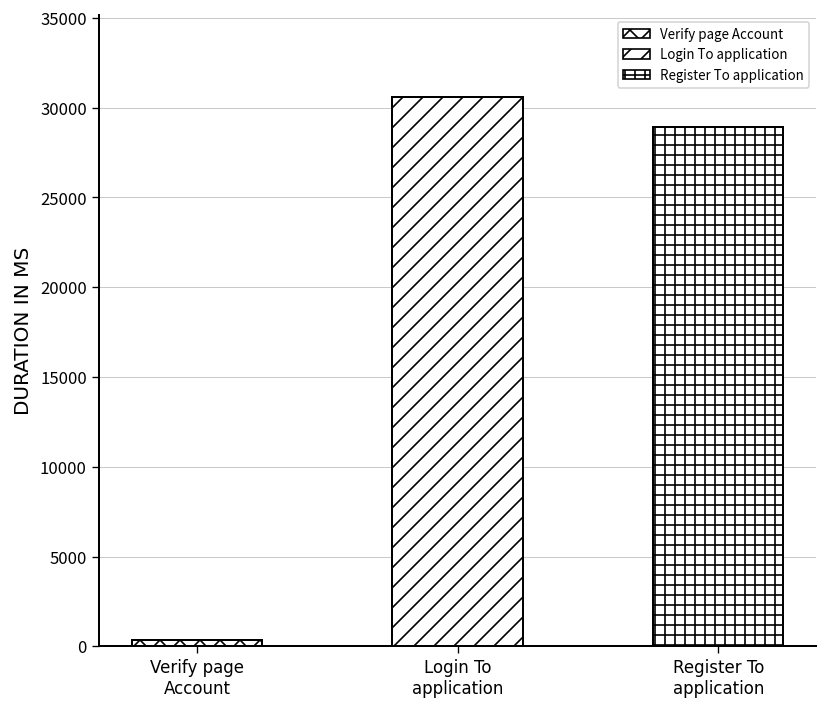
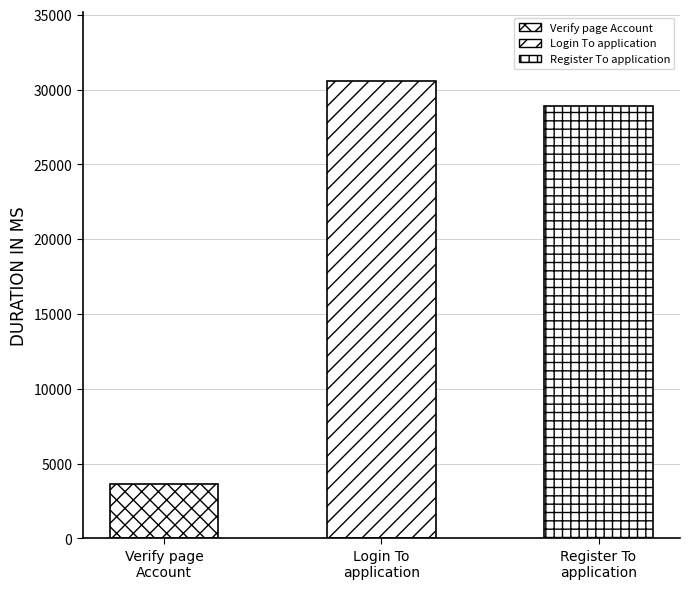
  {
-   "Verify page Account": 300,
+   "Verify page Account": 3600,
    "Login To application": 30600,
    "Register To application": 28900
  }
